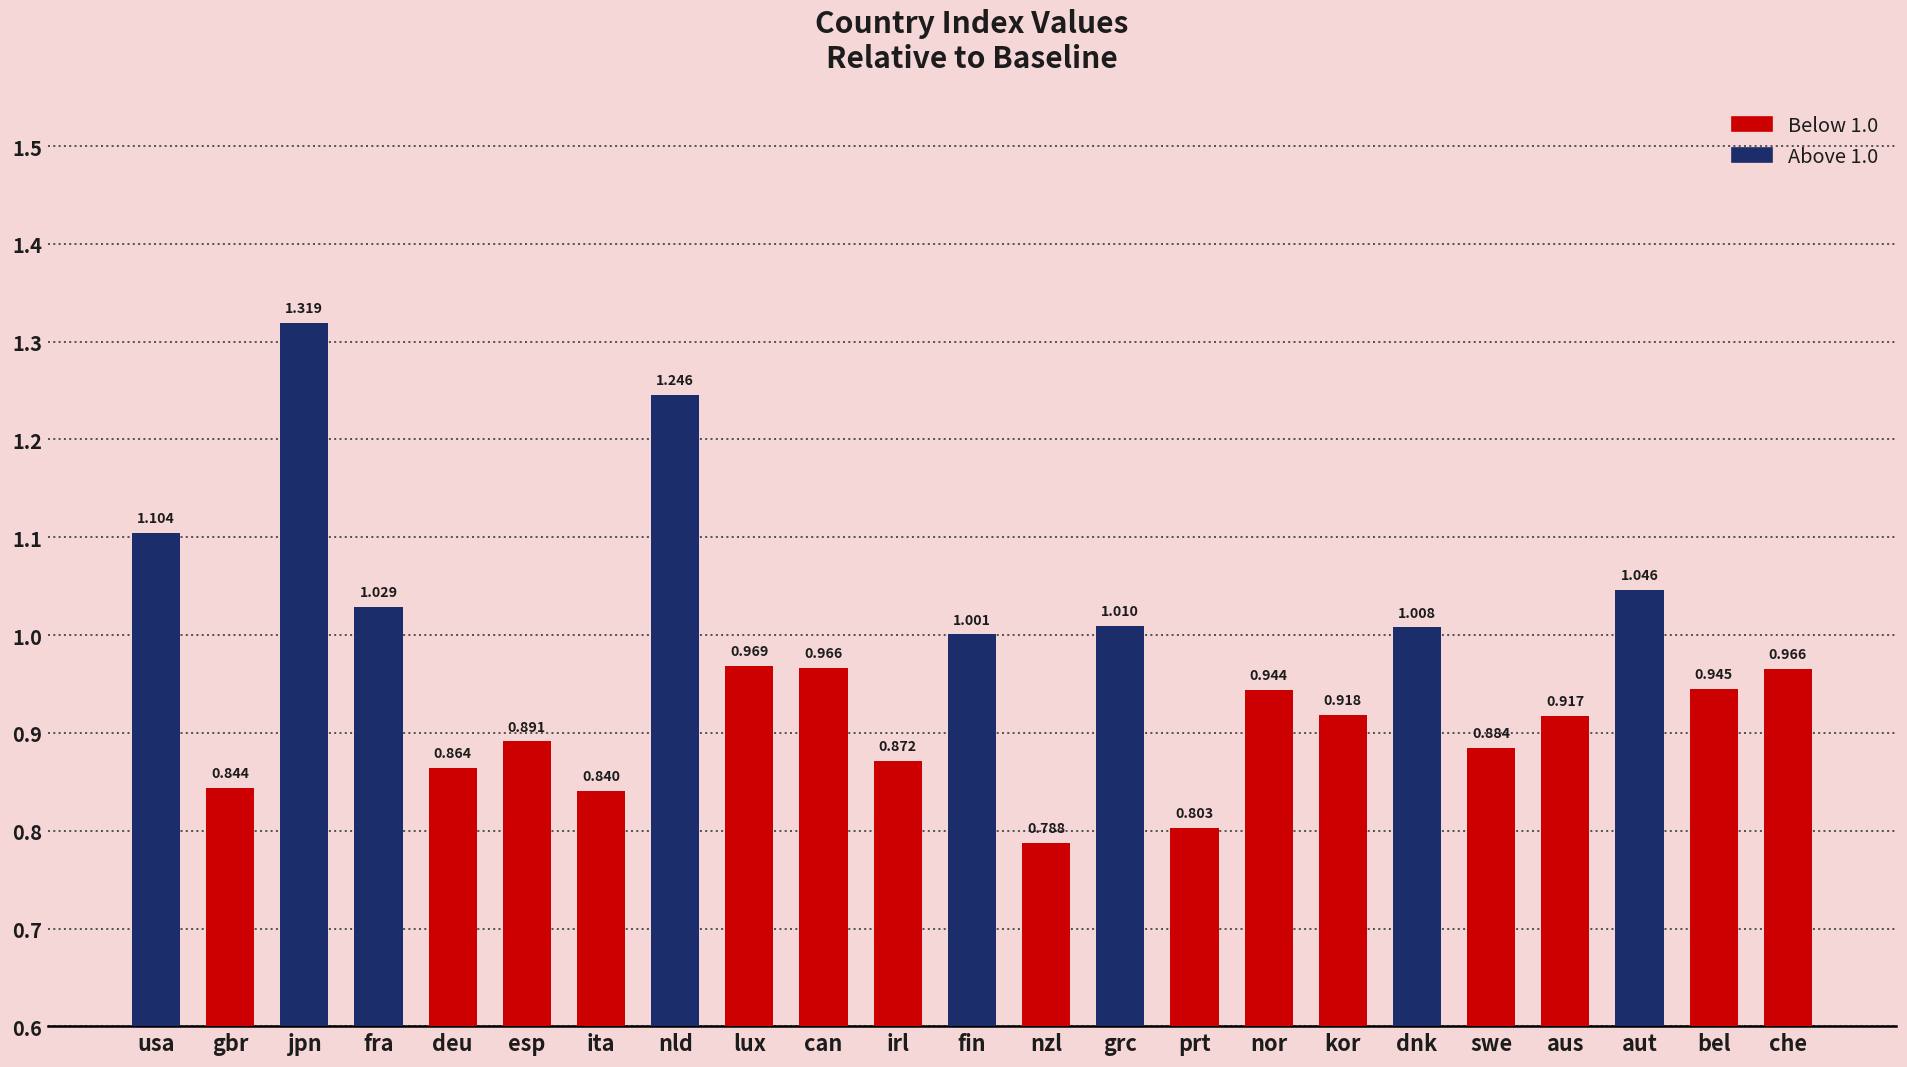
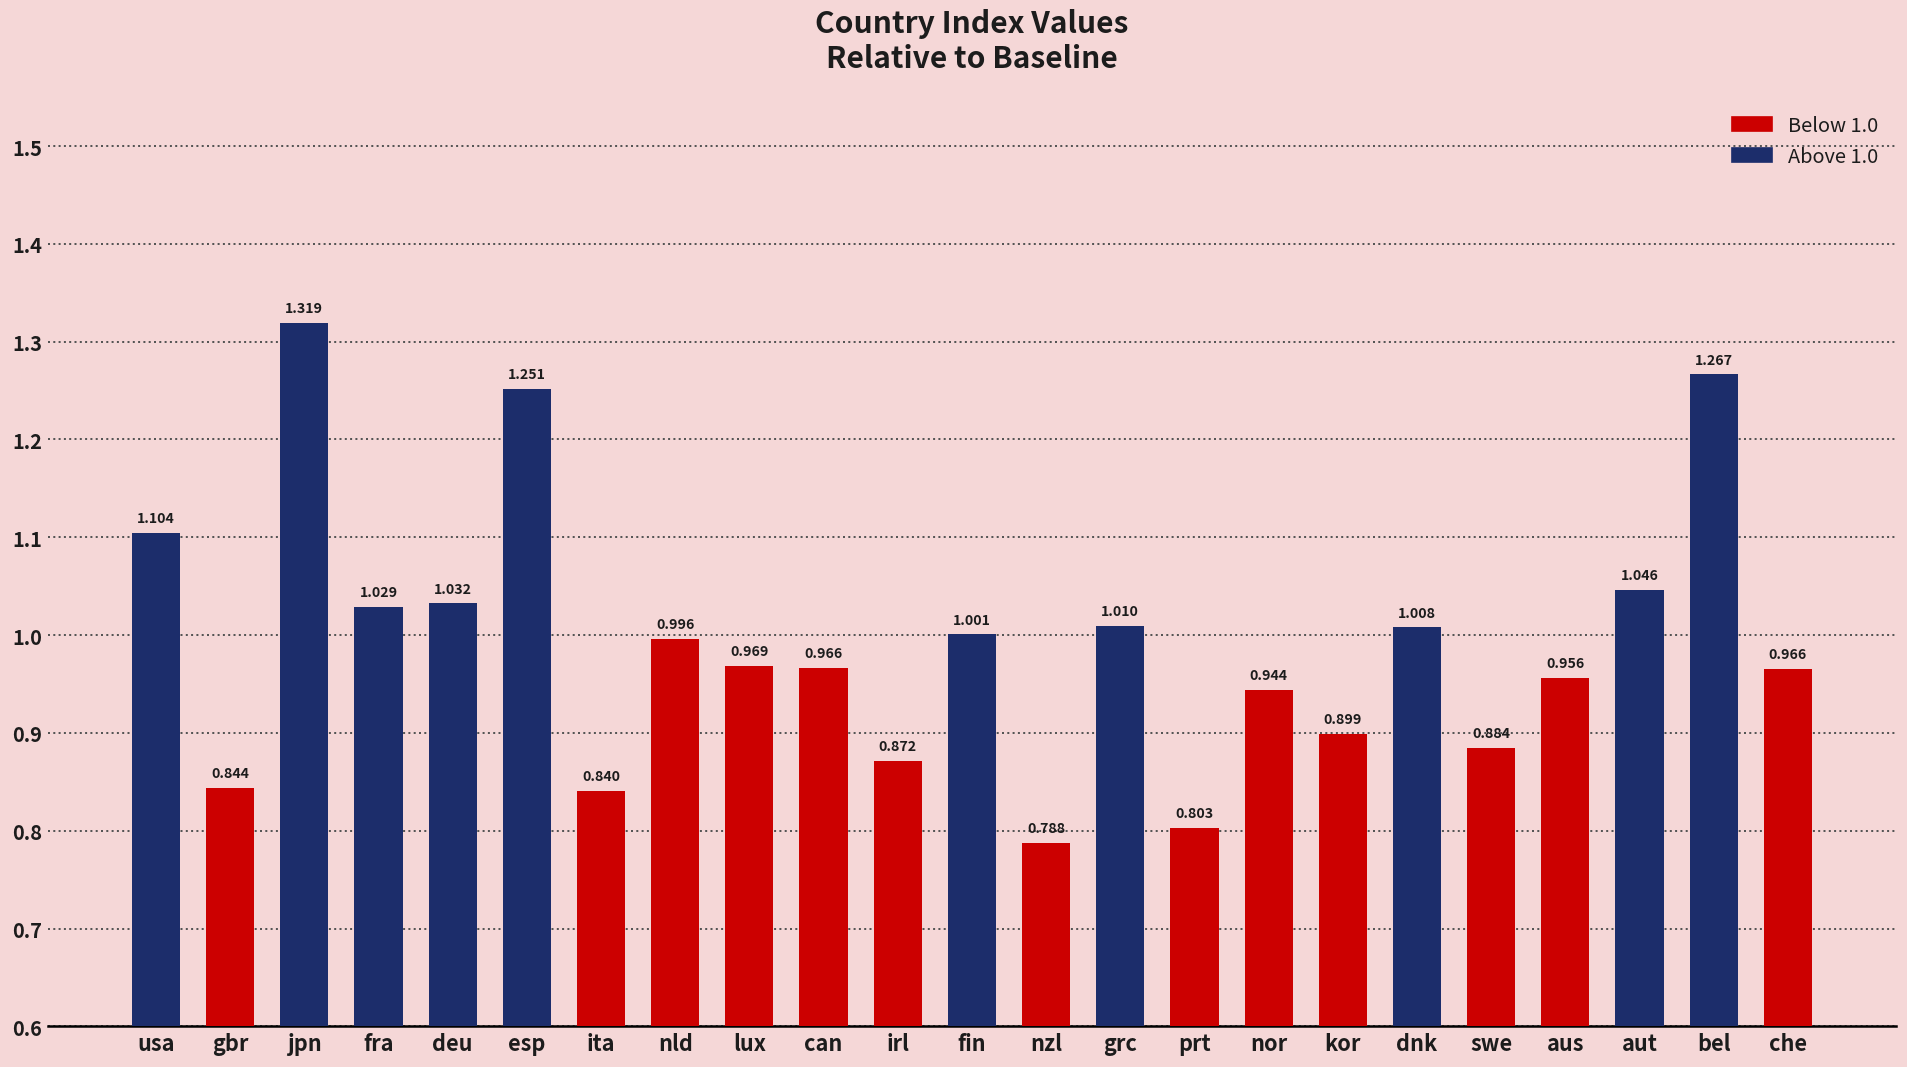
  {
    "usa": 1.104,
    "gbr": 0.844,
    "jpn": 1.319,
    "fra": 1.029,
-   "deu": 0.864,
-   "esp": 0.891,
+   "deu": 1.032,
+   "esp": 1.251,
    "ita": 0.840,
-   "nld": 1.246,
+   "nld": 0.996,
    "lux": 0.969,
    "can": 0.966,
    "irl": 0.872,
    "fin": 1.001,
    "nzl": 0.788,
    "grc": 1.010,
    "prt": 0.803,
    "nor": 0.944,
-   "kor": 0.918,
+   "kor": 0.899,
    "dnk": 1.008,
    "swe": 0.884,
-   "aus": 0.917,
+   "aus": 0.956,
    "aut": 1.046,
-   "bel": 0.945,
+   "bel": 1.267,
    "che": 0.966
  }
